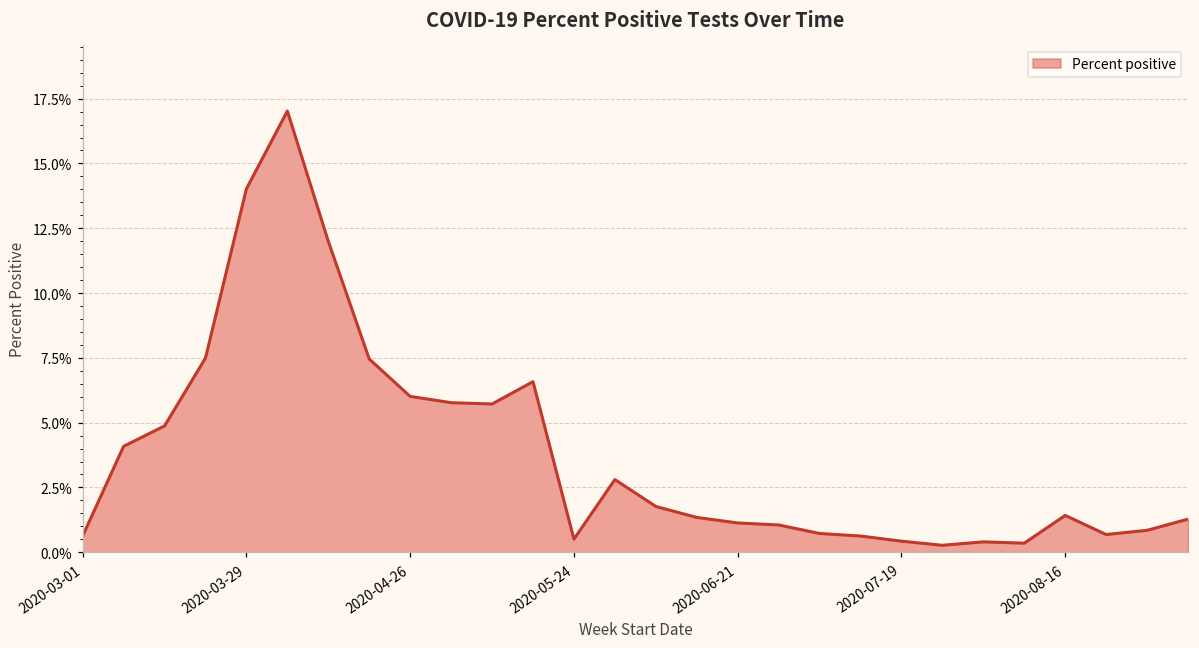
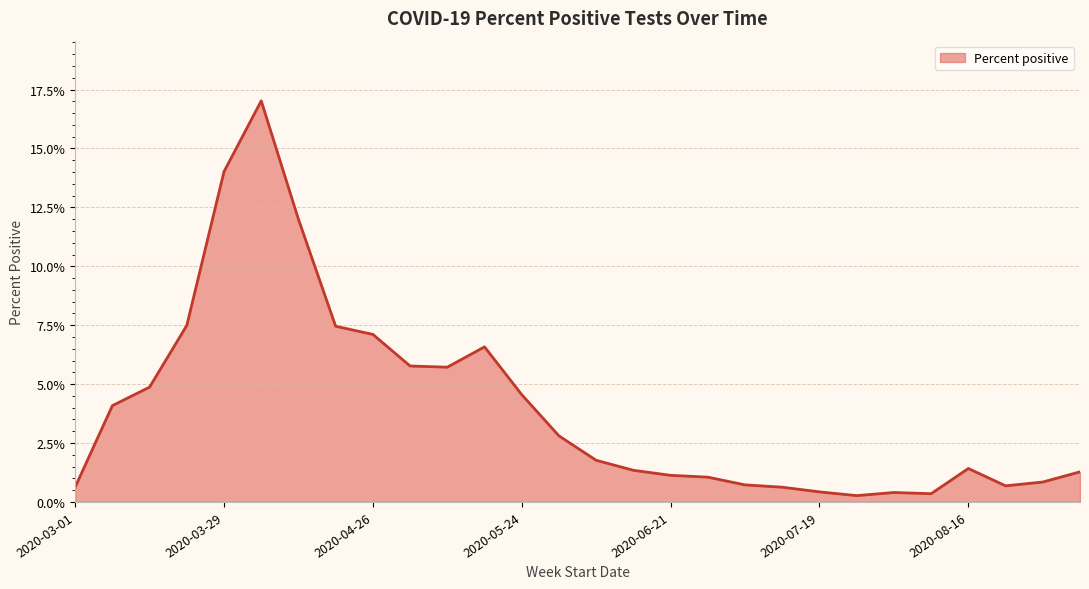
  {
    "2020-03-01": "0.6%",
    "2020-03-29": "14.0%",
-   "2020-04-26": "6.0%",
-   "2020-05-24": "0.5%",
+   "2020-04-26": "7.1%",
+   "2020-05-24": "4.6%",
    "2020-06-21": "1.1%",
    "2020-07-19": "0.4%",
    "2020-08-16": "1.4%"
  }
